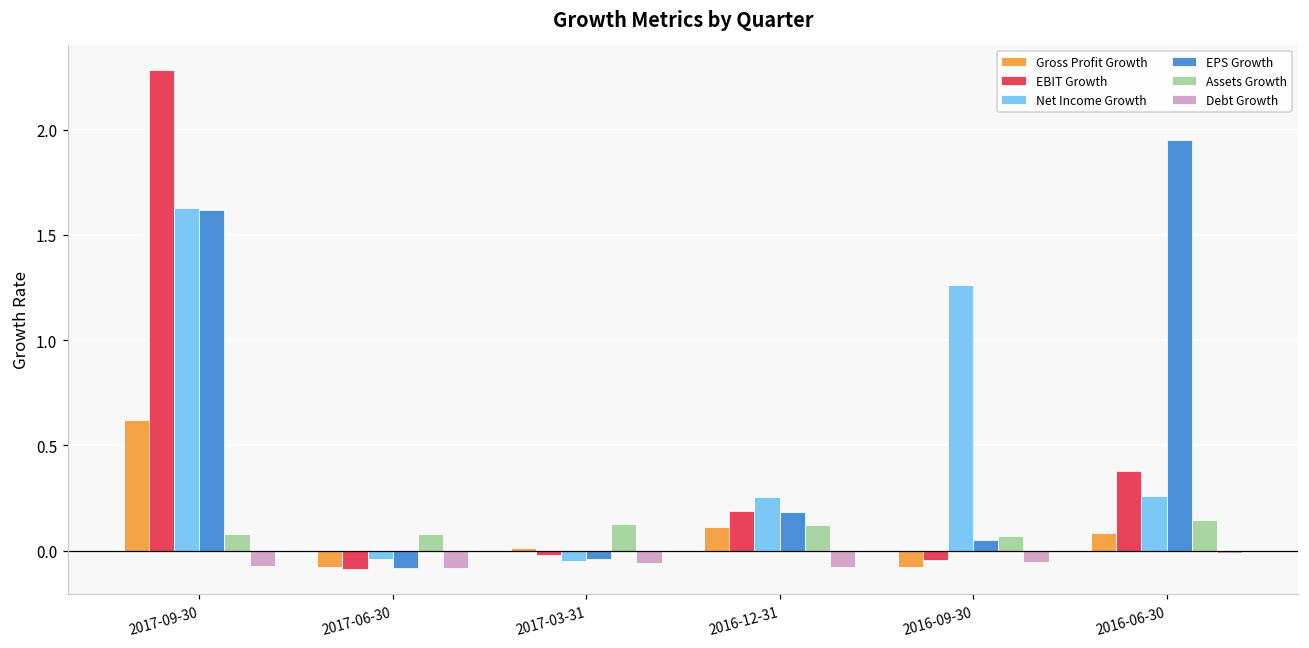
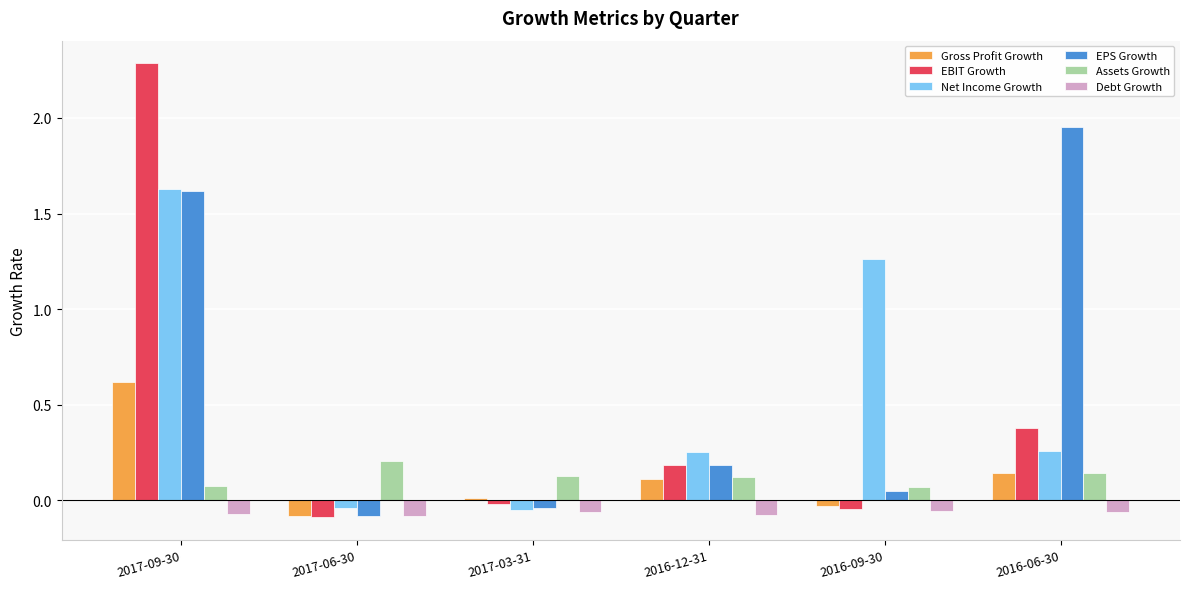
  {
    "Gross Profit Growth": {
      "2017-09-30": 0.62,
      "2017-06-30": -0.08,
      "2017-03-31": 0.01,
      "2016-12-31": 0.11,
-     "2016-09-30": -0.08,
-     "2016-06-30": 0.08
+     "2016-09-30": -0.03,
+     "2016-06-30": 0.14
    },
    "EBIT Growth": {
      "2017-09-30": 2.29,
      "2017-06-30": -0.09,
      "2017-03-31": -0.02,
      "2016-12-31": 0.19,
      "2016-09-30": -0.05,
      "2016-06-30": 0.38
    },
    "Net Income Growth": {
      "2017-09-30": 1.63,
      "2017-06-30": -0.04,
      "2017-03-31": -0.05,
      "2016-12-31": 0.25,
      "2016-09-30": 1.26,
      "2016-06-30": 0.26
    },
    "EPS Growth": {
      "2017-09-30": 1.62,
      "2017-06-30": -0.08,
      "2017-03-31": -0.04,
      "2016-12-31": 0.19,
      "2016-09-30": 0.05,
      "2016-06-30": 1.95
    },
    "Assets Growth": {
      "2017-09-30": 0.08,
-     "2017-06-30": 0.08,
+     "2017-06-30": 0.21,
      "2017-03-31": 0.13,
      "2016-12-31": 0.12,
      "2016-09-30": 0.07,
      "2016-06-30": 0.15
    },
    "Debt Growth": {
      "2017-09-30": -0.07,
      "2017-06-30": -0.08,
      "2017-03-31": -0.06,
      "2016-12-31": -0.08,
      "2016-09-30": -0.05,
-     "2016-06-30": -0.01
+     "2016-06-30": -0.06
    }
  }
